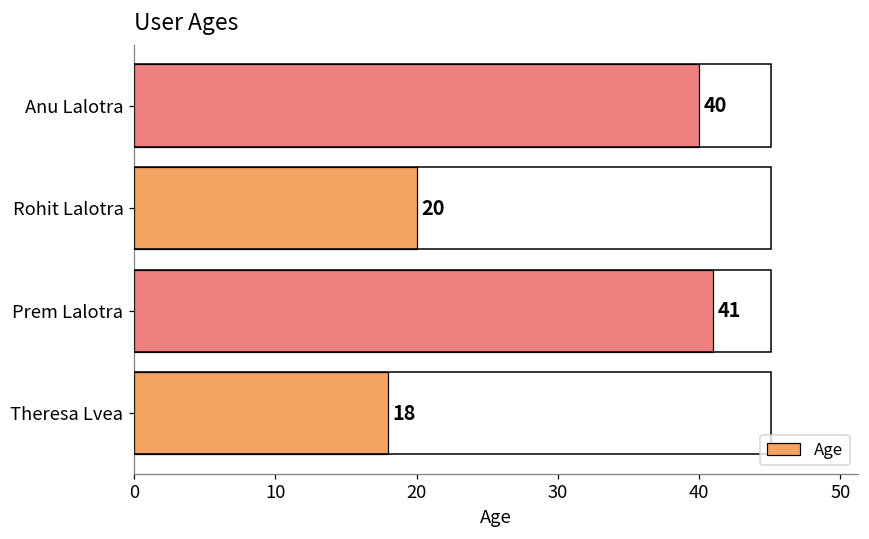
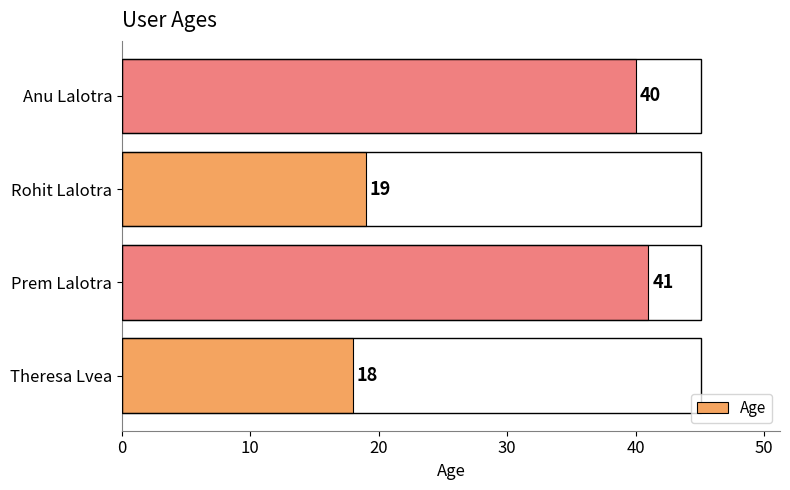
  {
    "Anu Lalotra": 40,
-   "Rohit Lalotra": 20,
+   "Rohit Lalotra": 19,
    "Prem Lalotra": 41,
    "Theresa Lvea": 18
  }
